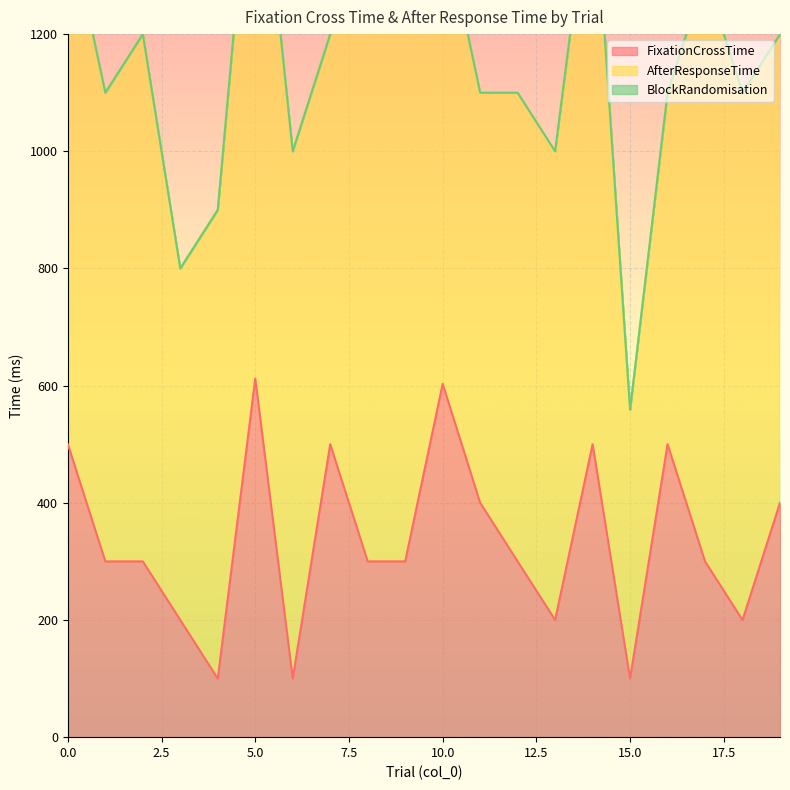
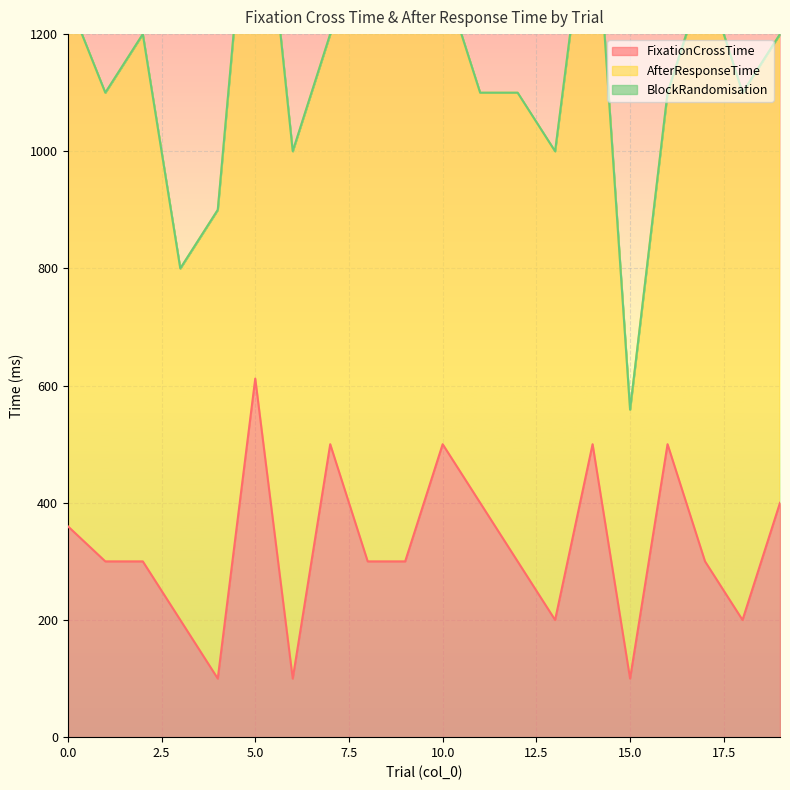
  {
    "FixationCrossTime": {
-     "0.0": 500,
+     "0.0": 360,
      "5.0": 610,
-     "10.0": 600,
+     "10.0": 500,
      "15.0": 100
    }
  }
